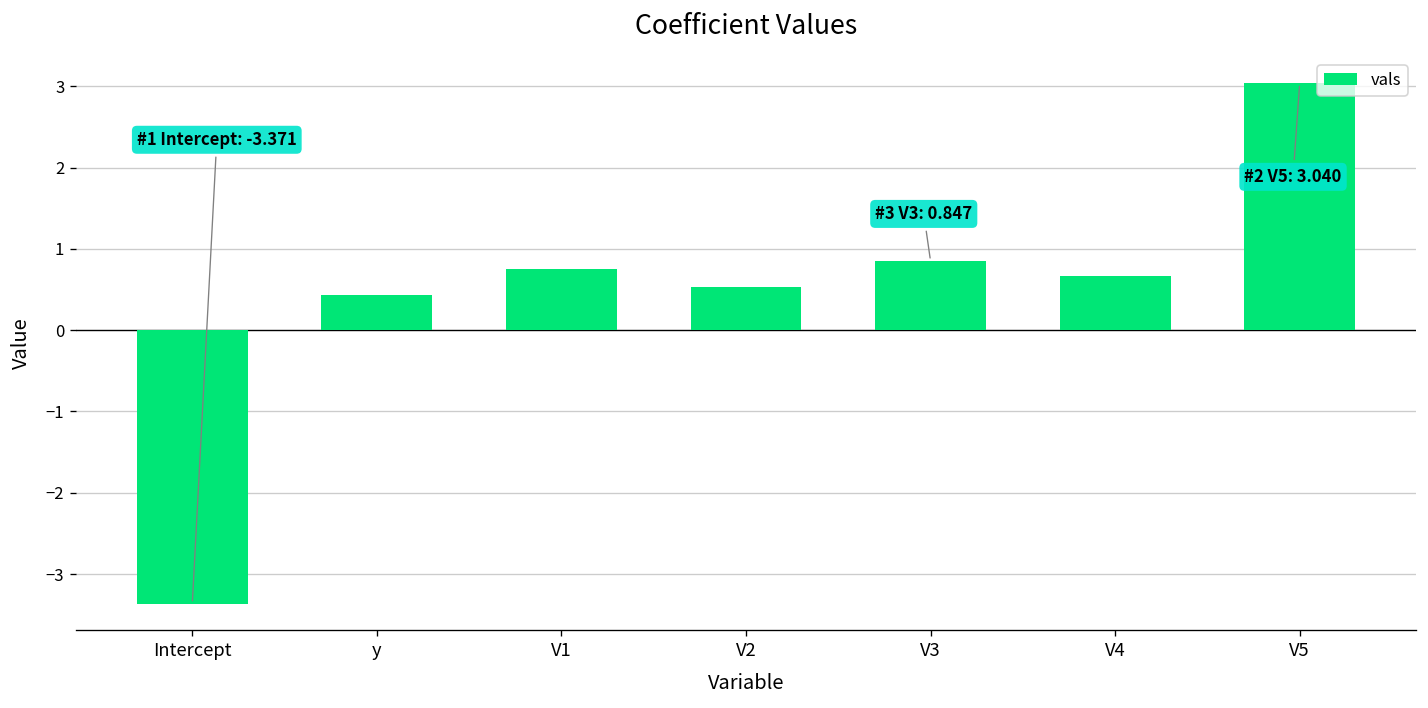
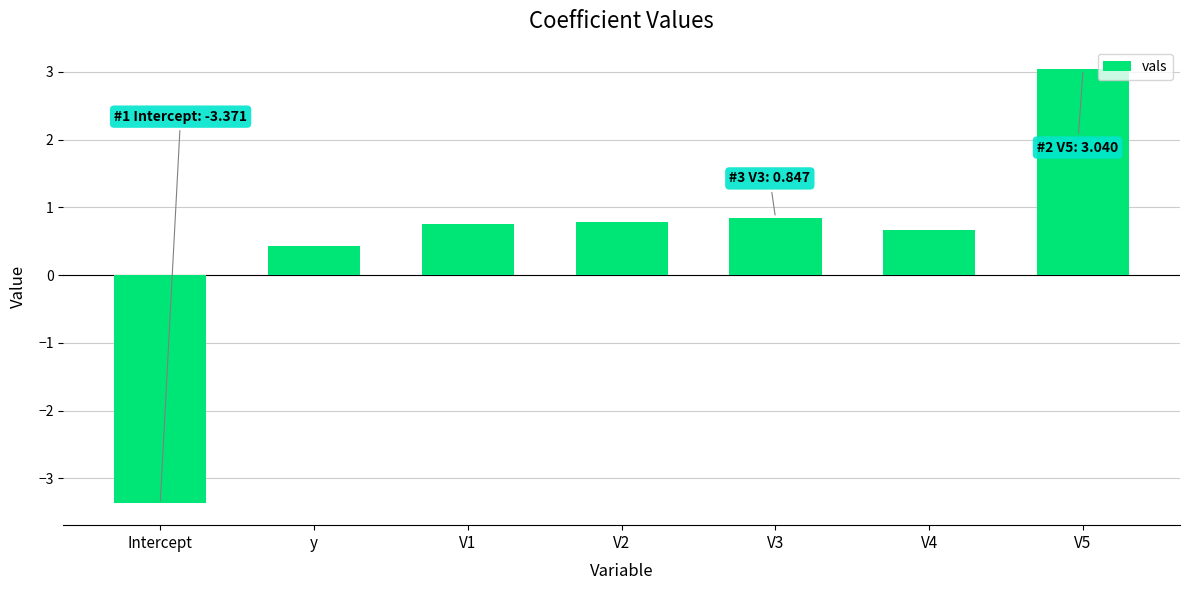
  {
    "y": 0.4,
    "V1": 0.8,
-   "V2": 0.5,
+   "V2": 0.8,
    "V4": 0.7
  }
